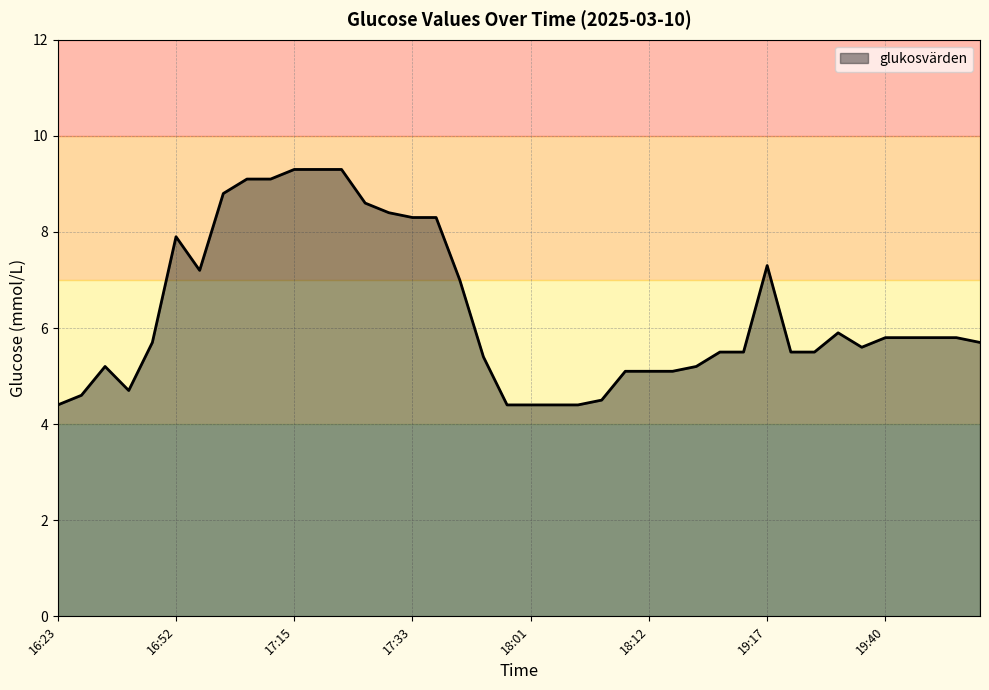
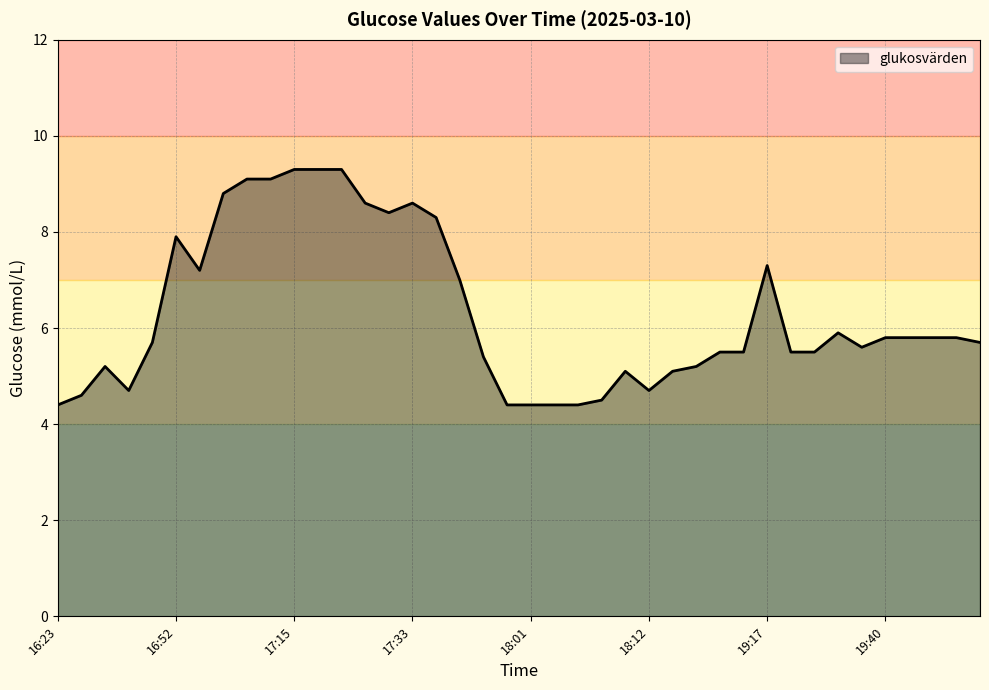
  {
    "16:23": 4.4,
    "16:52": 7.9,
    "17:15": 9.3,
-   "17:33": 8.3,
-   "18:12": 5.1,
+   "17:33": 8.6,
+   "18:12": 4.7,
    "19:17": 7.3
  }
